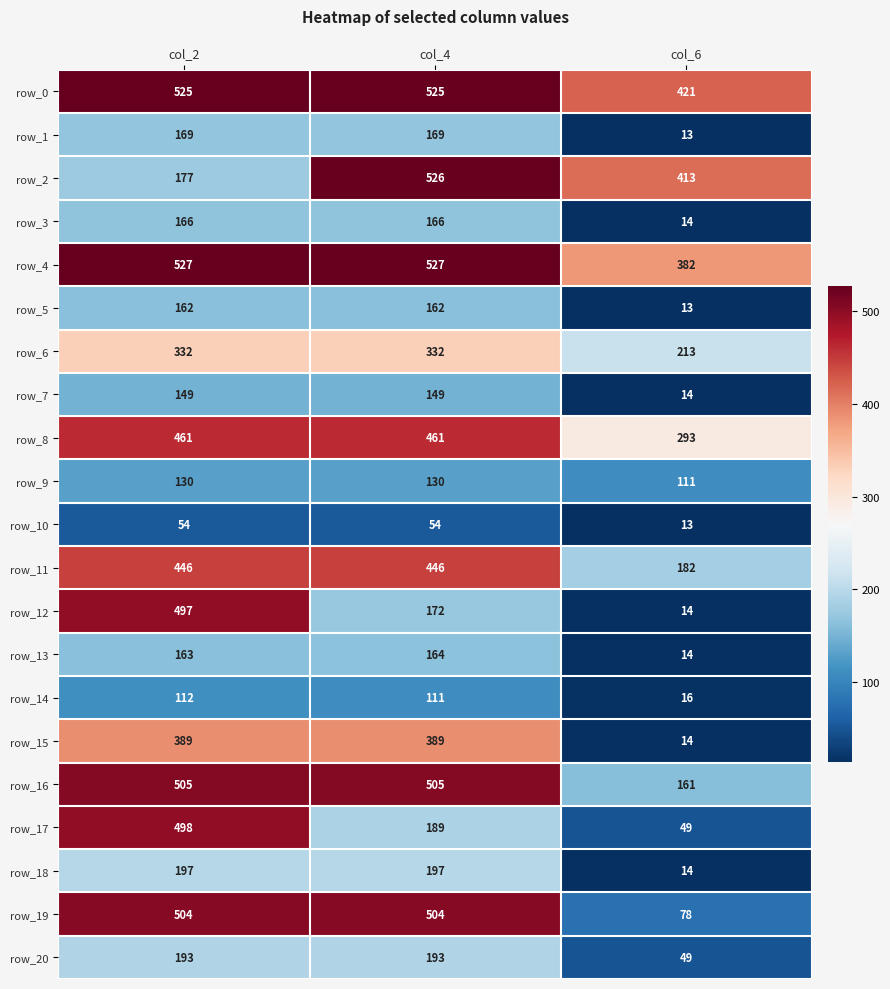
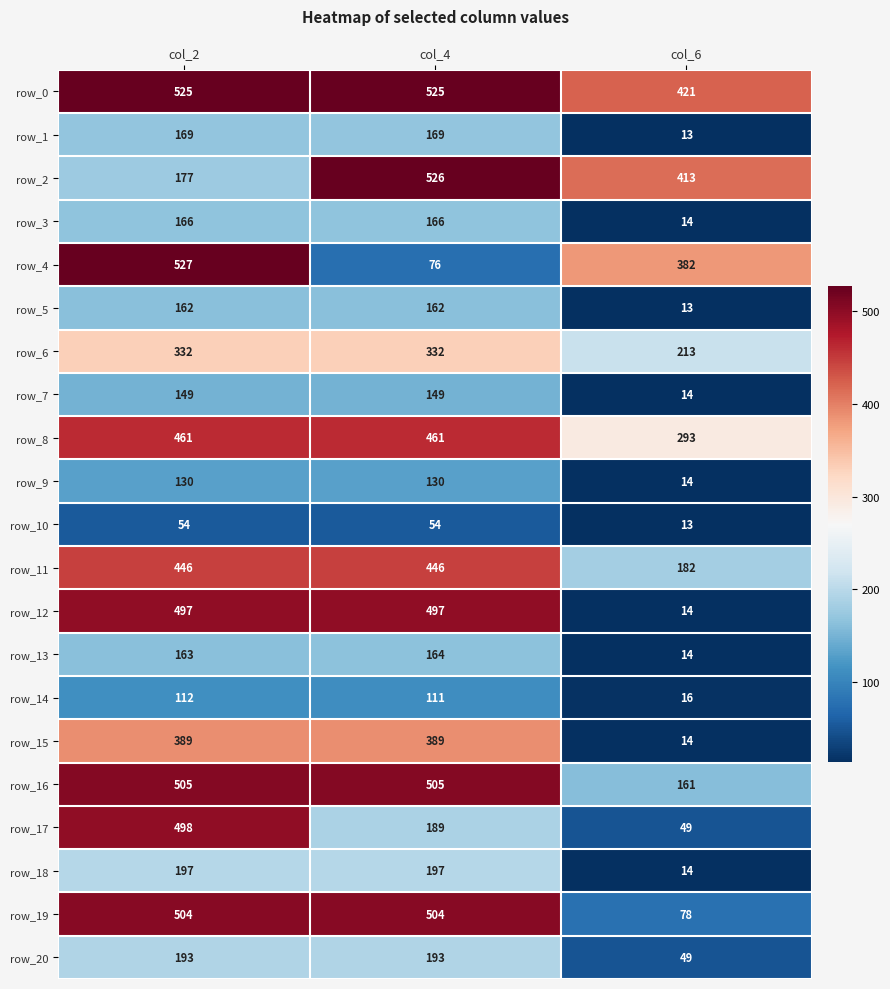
  {
    "row_0": {
      "col_2": 525,
      "col_4": 525,
      "col_6": 421
    },
    "row_1": {
      "col_2": 169,
      "col_4": 169,
      "col_6": 13
    },
    "row_2": {
      "col_2": 177,
      "col_4": 526,
      "col_6": 413
    },
    "row_3": {
      "col_2": 166,
      "col_4": 166,
      "col_6": 14
    },
    "row_4": {
      "col_2": 527,
-     "col_4": 527,
+     "col_4": 76,
      "col_6": 382
    },
    "row_5": {
      "col_2": 162,
      "col_4": 162,
      "col_6": 13
    },
    "row_6": {
      "col_2": 332,
      "col_4": 332,
      "col_6": 213
    },
    "row_7": {
      "col_2": 149,
      "col_4": 149,
      "col_6": 14
    },
    "row_8": {
      "col_2": 461,
      "col_4": 461,
      "col_6": 293
    },
    "row_9": {
      "col_2": 130,
      "col_4": 130,
-     "col_6": 111
+     "col_6": 14
    },
    "row_10": {
      "col_2": 54,
      "col_4": 54,
      "col_6": 13
    },
    "row_11": {
      "col_2": 446,
      "col_4": 446,
      "col_6": 182
    },
    "row_12": {
      "col_2": 497,
-     "col_4": 172,
+     "col_4": 497,
      "col_6": 14
    },
    "row_13": {
      "col_2": 163,
      "col_4": 164,
      "col_6": 14
    },
    "row_14": {
      "col_2": 112,
      "col_4": 111,
      "col_6": 16
    },
    "row_15": {
      "col_2": 389,
      "col_4": 389,
      "col_6": 14
    },
    "row_16": {
      "col_2": 505,
      "col_4": 505,
      "col_6": 161
    },
    "row_17": {
      "col_2": 498,
      "col_4": 189,
      "col_6": 49
    },
    "row_18": {
      "col_2": 197,
      "col_4": 197,
      "col_6": 14
    },
    "row_19": {
      "col_2": 504,
      "col_4": 504,
      "col_6": 78
    },
    "row_20": {
      "col_2": 193,
      "col_4": 193,
      "col_6": 49
    }
  }
